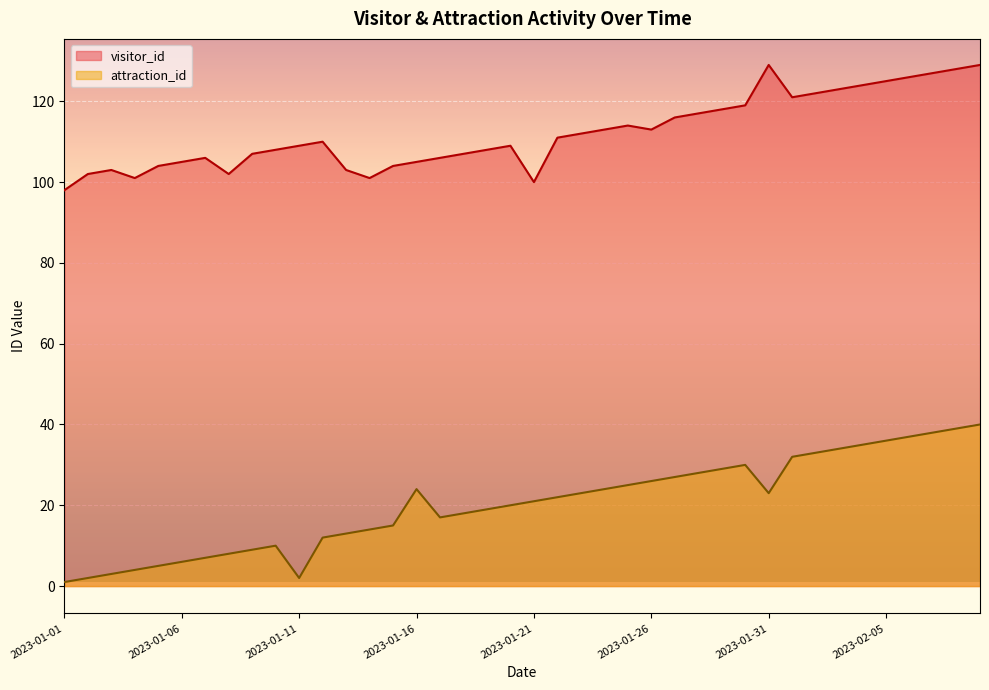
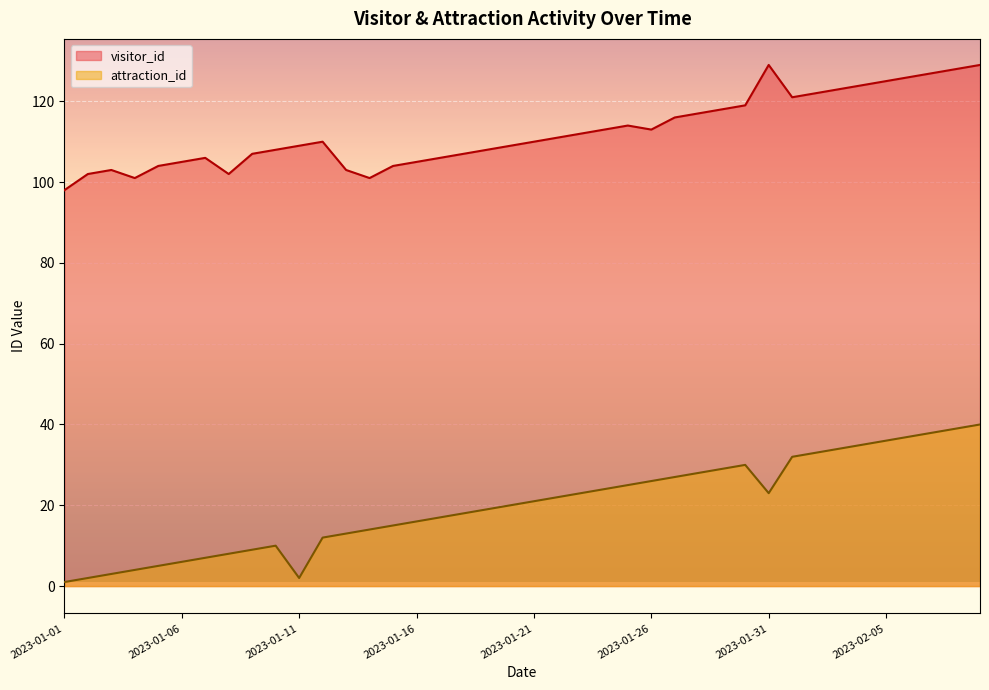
  {
    "visitor_id": {
      "2023-01-01": 98,
      "2023-01-06": 105,
      "2023-01-11": 109,
      "2023-01-16": 105,
-     "2023-01-21": 100,
+     "2023-01-21": 110,
      "2023-01-26": 113,
      "2023-01-31": 129,
      "2023-02-05": 125
    },
    "attraction_id": {
      "2023-01-01": 1,
      "2023-01-06": 6,
      "2023-01-11": 2,
-     "2023-01-16": 24,
+     "2023-01-16": 16,
      "2023-01-21": 21,
      "2023-01-26": 26,
      "2023-01-31": 23,
      "2023-02-05": 36
    }
  }
